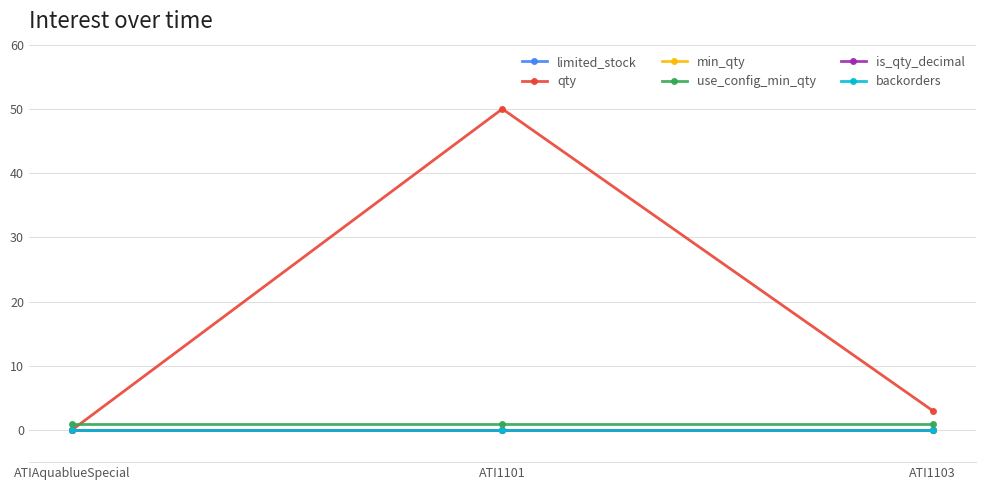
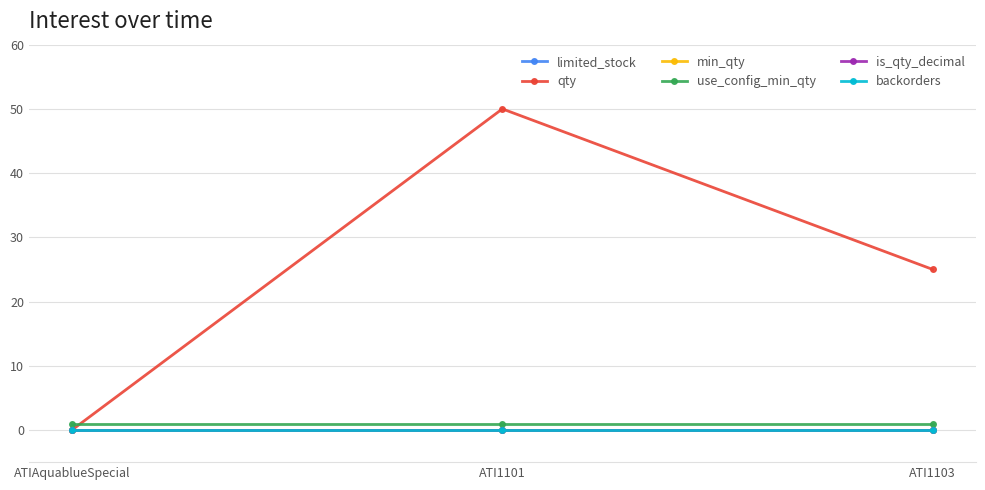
  {
    "backorders": {
      "ATI1101": 0,
      "ATI1103": 0
    },
    "qty": {
      "ATI1101": 50,
-     "ATI1103": 3
+     "ATI1103": 25
    },
    "use_config_min_qty": {
      "ATIAquablueSpecial": 1,
      "ATI1101": 1,
      "ATI1103": 1
    }
  }
